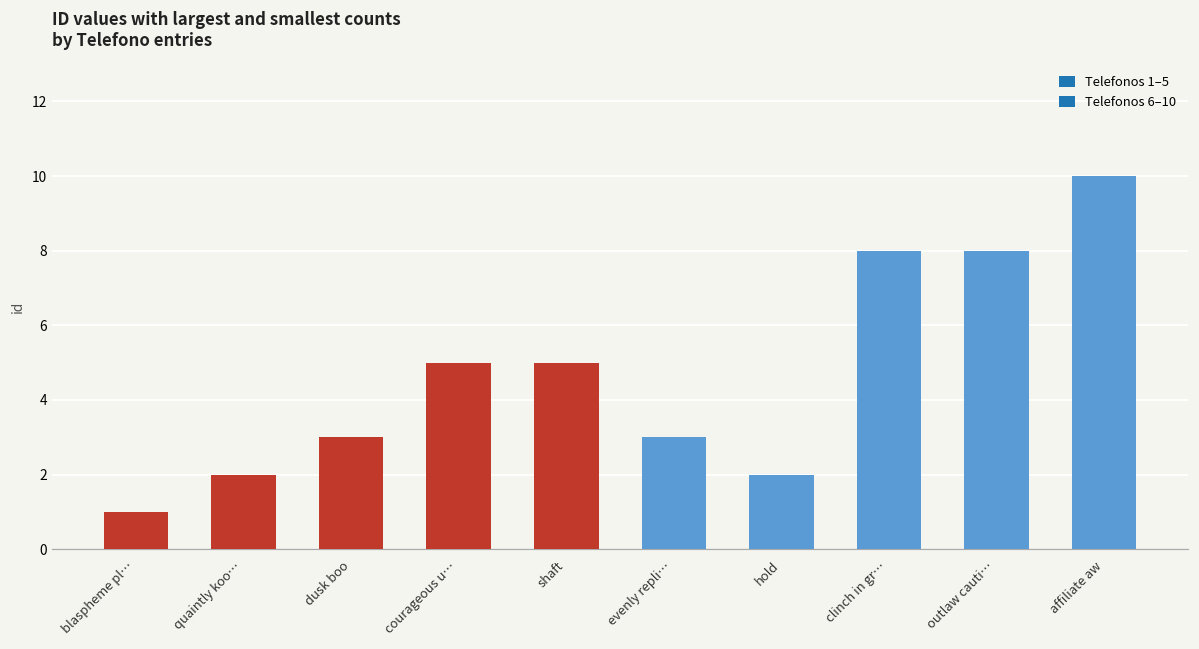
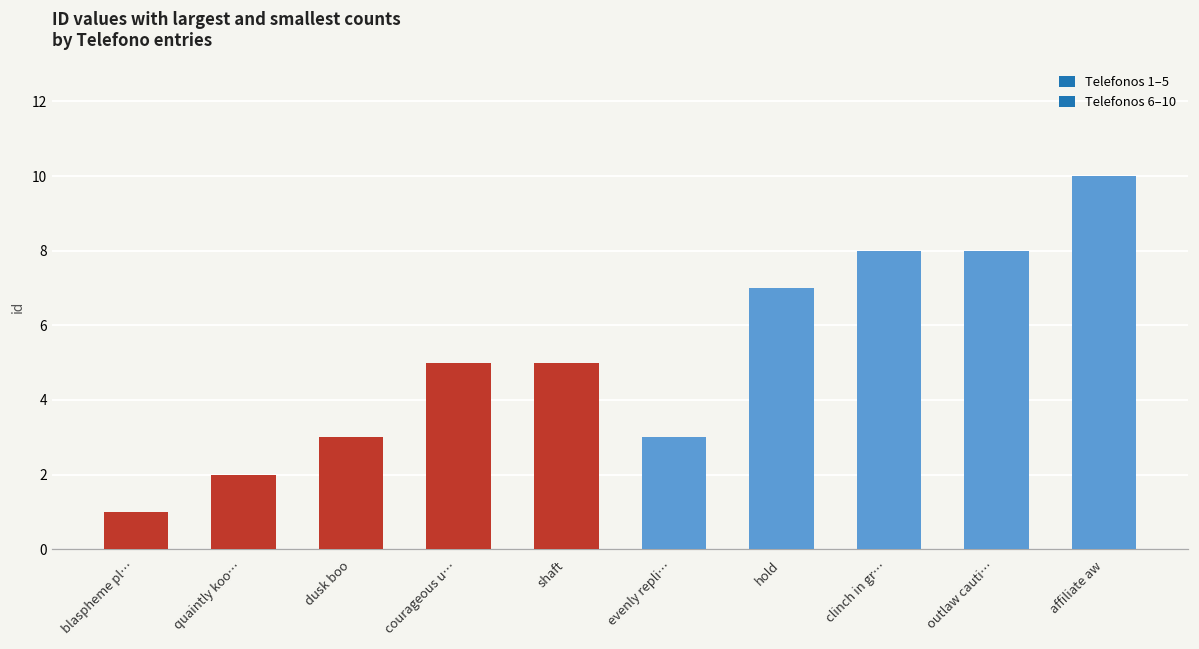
  {
    "blaspheme pl…": 1,
    "quaintly koo…": 2,
    "dusk boo": 3,
    "courageous u…": 5,
    "shaft": 5,
    "evenly repli…": 3,
-   "hold": 2,
+   "hold": 7,
    "clinch in gr…": 8,
    "outlaw cauti…": 8,
    "affiliate aw": 10
  }
